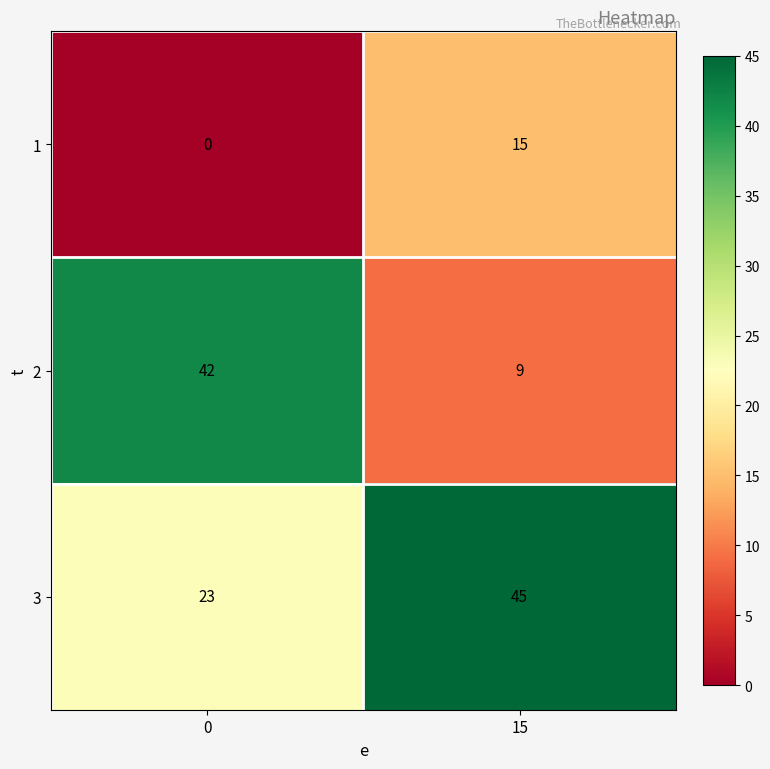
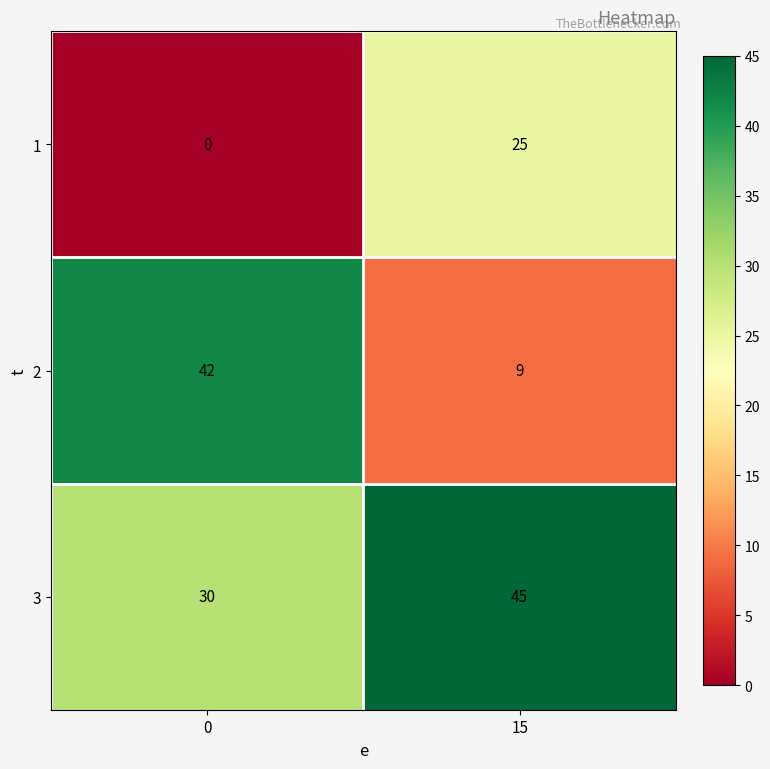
  {
    "1": {
      "0": 0,
-     "15": 15
+     "15": 25
    },
    "2": {
      "0": 42,
      "15": 9
    },
    "3": {
-     "0": 23,
+     "0": 30,
      "15": 45
    }
  }
